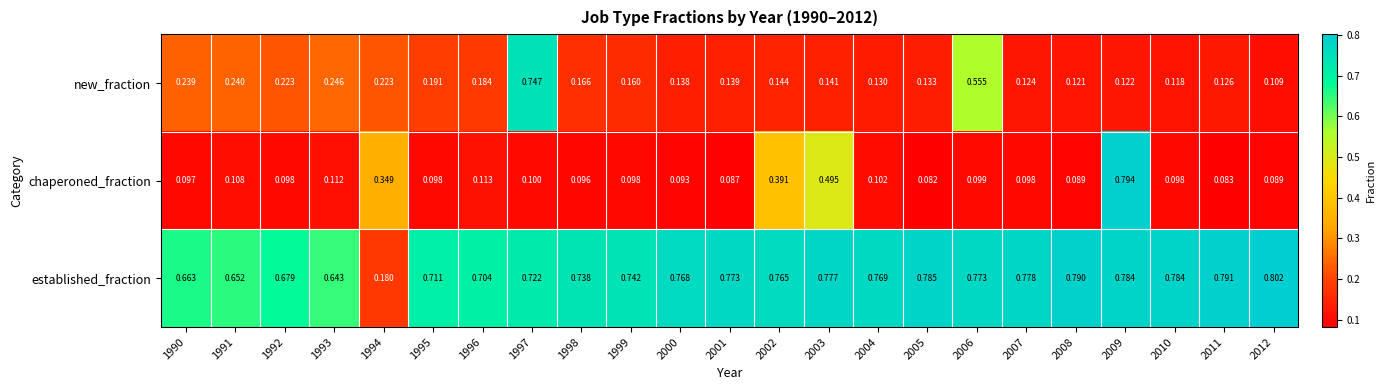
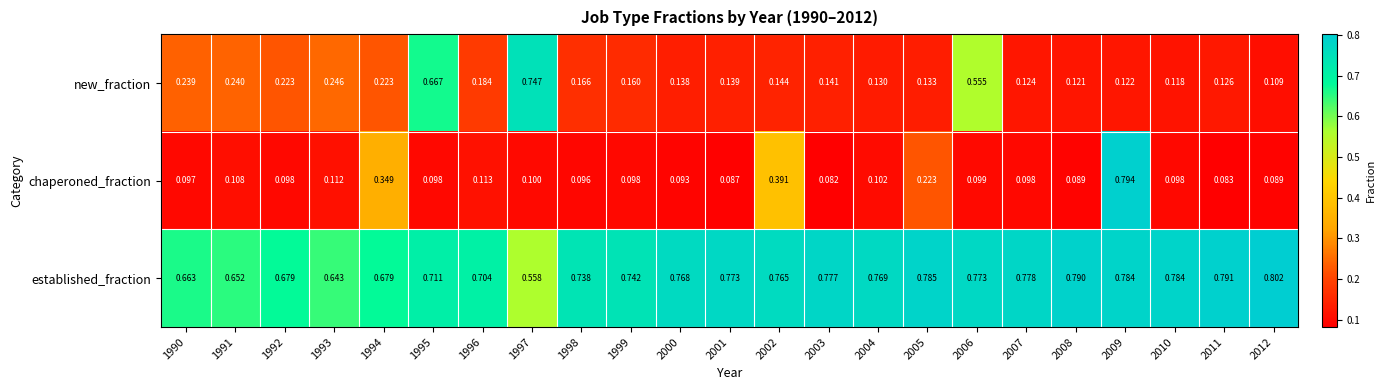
  {
    "new_fraction": {
      "1990": 0.239,
      "1991": 0.240,
      "1992": 0.223,
      "1993": 0.246,
      "1994": 0.223,
-     "1995": 0.191,
+     "1995": 0.667,
      "1996": 0.184,
      "1997": 0.747,
      "1998": 0.166,
      "1999": 0.160,
      "2000": 0.138,
      "2001": 0.139,
      "2002": 0.144,
      "2003": 0.141,
      "2004": 0.130,
      "2005": 0.133,
      "2006": 0.555,
      "2007": 0.124,
      "2008": 0.121,
      "2009": 0.122,
      "2010": 0.118,
      "2011": 0.126,
      "2012": 0.109
    },
    "chaperoned_fraction": {
      "1990": 0.097,
      "1991": 0.108,
      "1992": 0.098,
      "1993": 0.112,
      "1994": 0.349,
      "1995": 0.098,
      "1996": 0.113,
      "1997": 0.100,
      "1998": 0.096,
      "1999": 0.098,
      "2000": 0.093,
      "2001": 0.087,
      "2002": 0.391,
-     "2003": 0.495,
+     "2003": 0.082,
      "2004": 0.102,
-     "2005": 0.082,
+     "2005": 0.223,
      "2006": 0.099,
      "2007": 0.098,
      "2008": 0.089,
      "2009": 0.794,
      "2010": 0.098,
      "2011": 0.083,
      "2012": 0.089
    },
    "established_fraction": {
      "1990": 0.663,
      "1991": 0.652,
      "1992": 0.679,
      "1993": 0.643,
-     "1994": 0.180,
+     "1994": 0.679,
      "1995": 0.711,
      "1996": 0.704,
-     "1997": 0.722,
+     "1997": 0.558,
      "1998": 0.738,
      "1999": 0.742,
      "2000": 0.768,
      "2001": 0.773,
      "2002": 0.765,
      "2003": 0.777,
      "2004": 0.769,
      "2005": 0.785,
      "2006": 0.773,
      "2007": 0.778,
      "2008": 0.790,
      "2009": 0.784,
      "2010": 0.784,
      "2011": 0.791,
      "2012": 0.802
    }
  }
